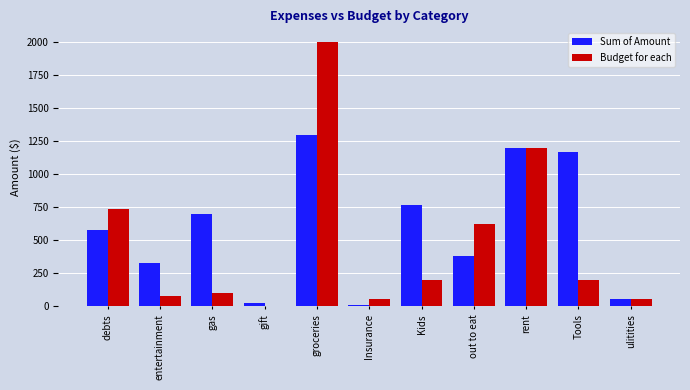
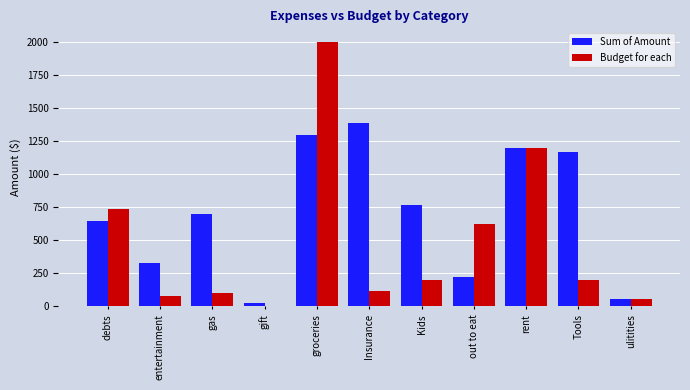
  {
    "Sum of Amount": {
-     "debts": 580,
+     "debts": 640,
      "entertainment": 330,
      "gas": 700,
      "gift": 30,
      "groceries": 1290,
-     "Insurance": 10,
+     "Insurance": 1380,
      "Kids": 770,
-     "out to eat": 380,
+     "out to eat": 220,
      "rent": 1200,
      "Tools": 1170,
      "ulitities": 60
    },
    "Budget for each": {
      "debts": 740,
      "entertainment": 80,
      "gas": 100,
      "gift": 0,
      "groceries": 2000,
-     "Insurance": 60,
+     "Insurance": 120,
      "Kids": 200,
      "out to eat": 630,
      "rent": 1200,
      "Tools": 200,
      "ulitities": 60
    }
  }
